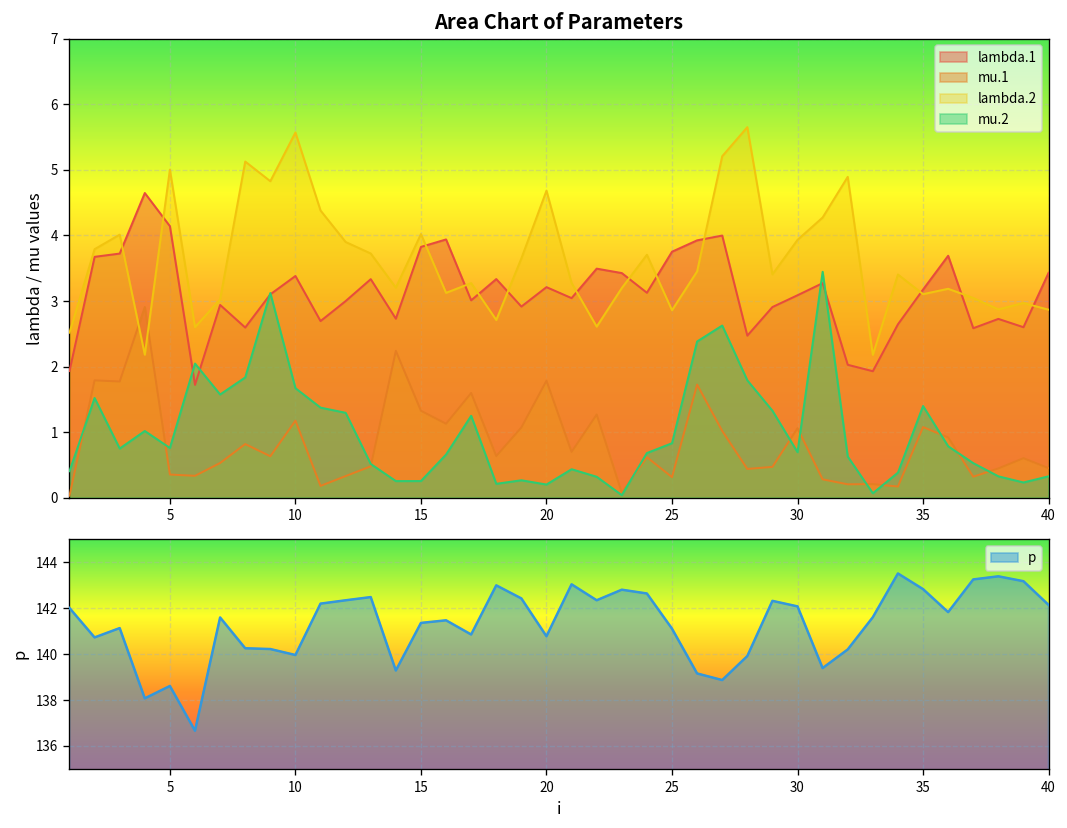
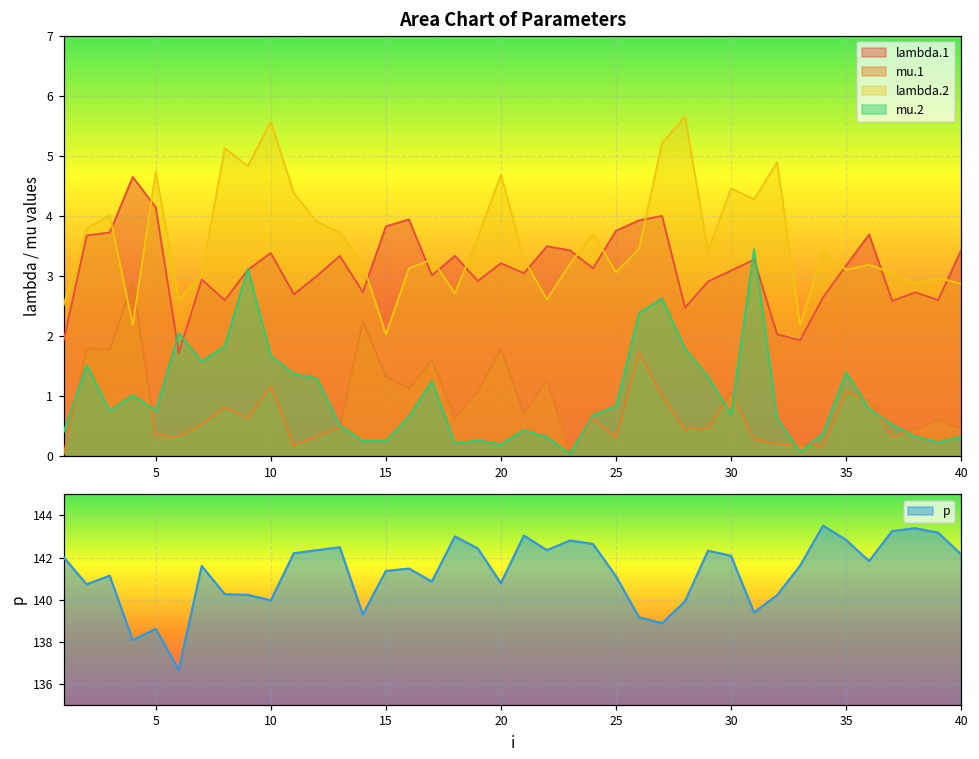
  {
    "Area Chart of Parameters": {
      "lambda.2": {
-       "5": 5.0,
+       "5": 4.7,
        "10": 5.6,
-       "15": 4.0,
+       "15": 2.0,
        "20": 4.7,
-       "25": 2.9,
-       "30": 3.9,
+       "25": 3.1,
+       "30": 4.5,
        "35": 3.1,
        "40": 2.9
      },
      "mu.2": {
        "5": 0.8,
        "10": 1.7,
        "15": 0.3,
        "20": 0.2,
        "25": 0.8,
        "30": 0.7,
        "35": 1.4,
        "40": 0.3
      }
    }
  }
